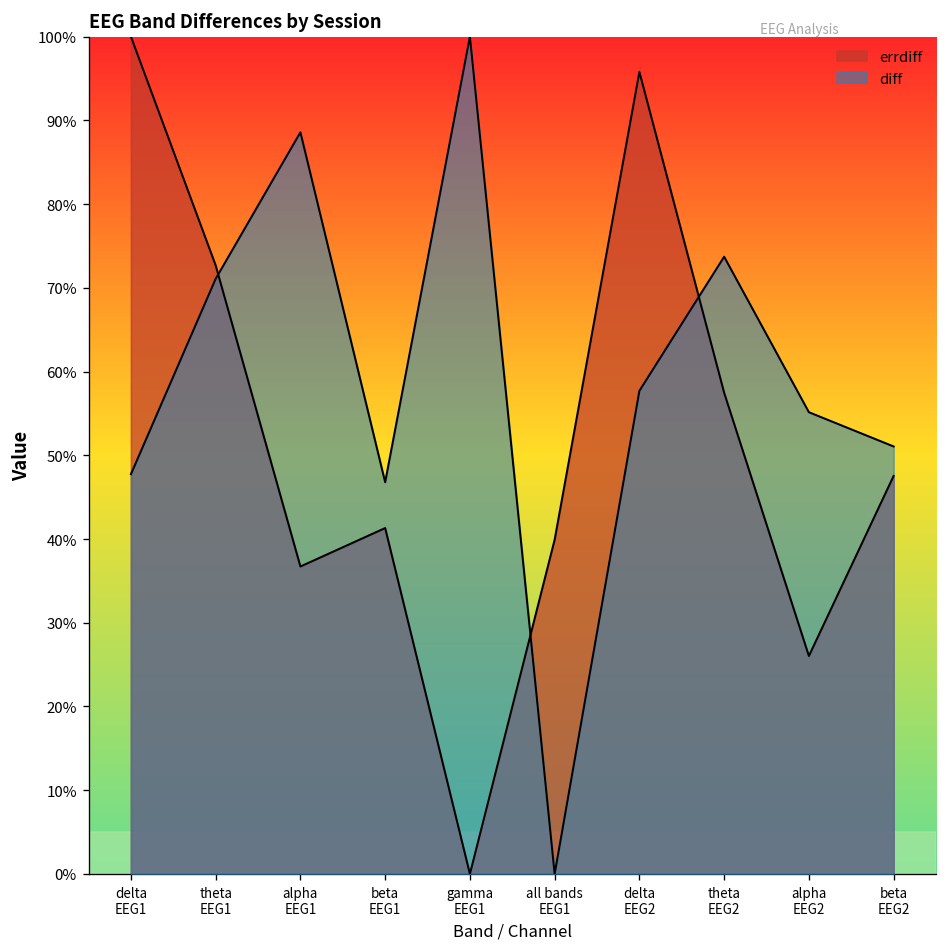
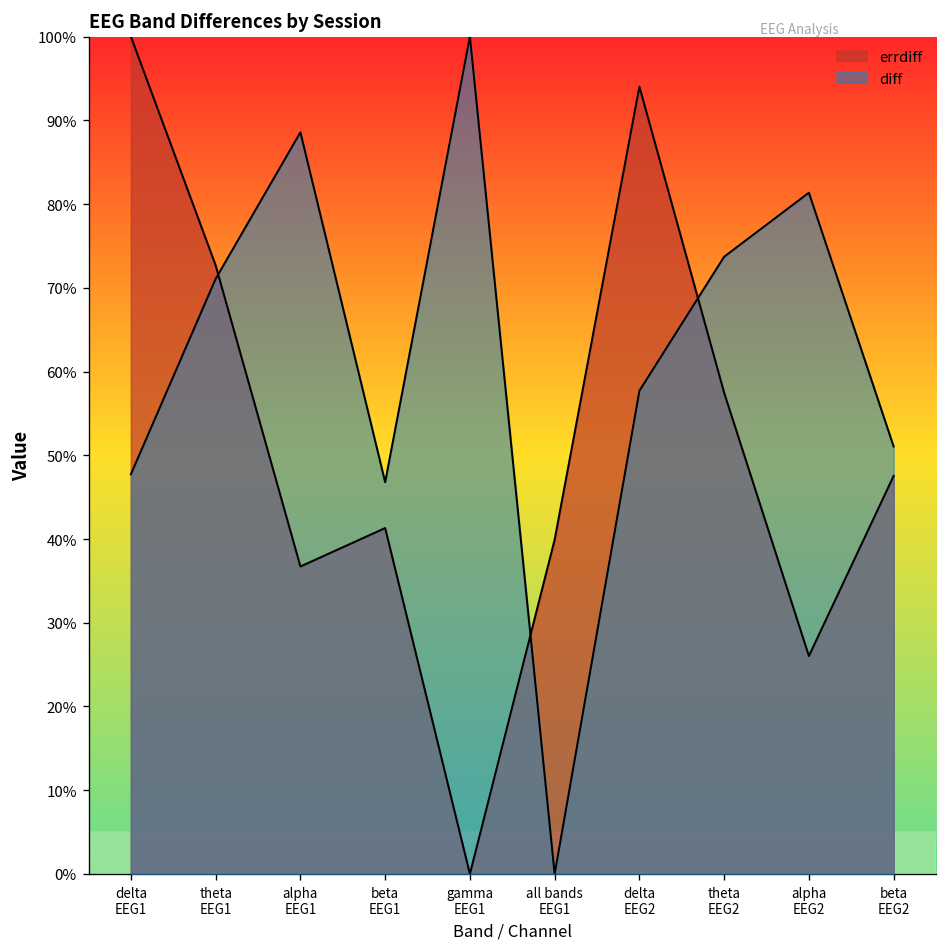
  {
    "errdiff": {
      "delta EEG1": "100%",
      "theta EEG1": "73%",
      "alpha EEG1": "37%",
      "beta EEG1": "41%",
      "all bands EEG1": "40%",
-     "delta EEG2": "96%",
+     "delta EEG2": "94%",
      "theta EEG2": "57%",
      "alpha EEG2": "26%",
      "beta EEG2": "48%"
    },
    "diff": {
      "delta EEG1": "48%",
      "theta EEG1": "71%",
      "alpha EEG1": "89%",
      "beta EEG1": "47%",
      "gamma EEG1": "100%",
      "delta EEG2": "58%",
      "theta EEG2": "74%",
-     "alpha EEG2": "55%",
+     "alpha EEG2": "81%",
      "beta EEG2": "51%"
    }
  }
